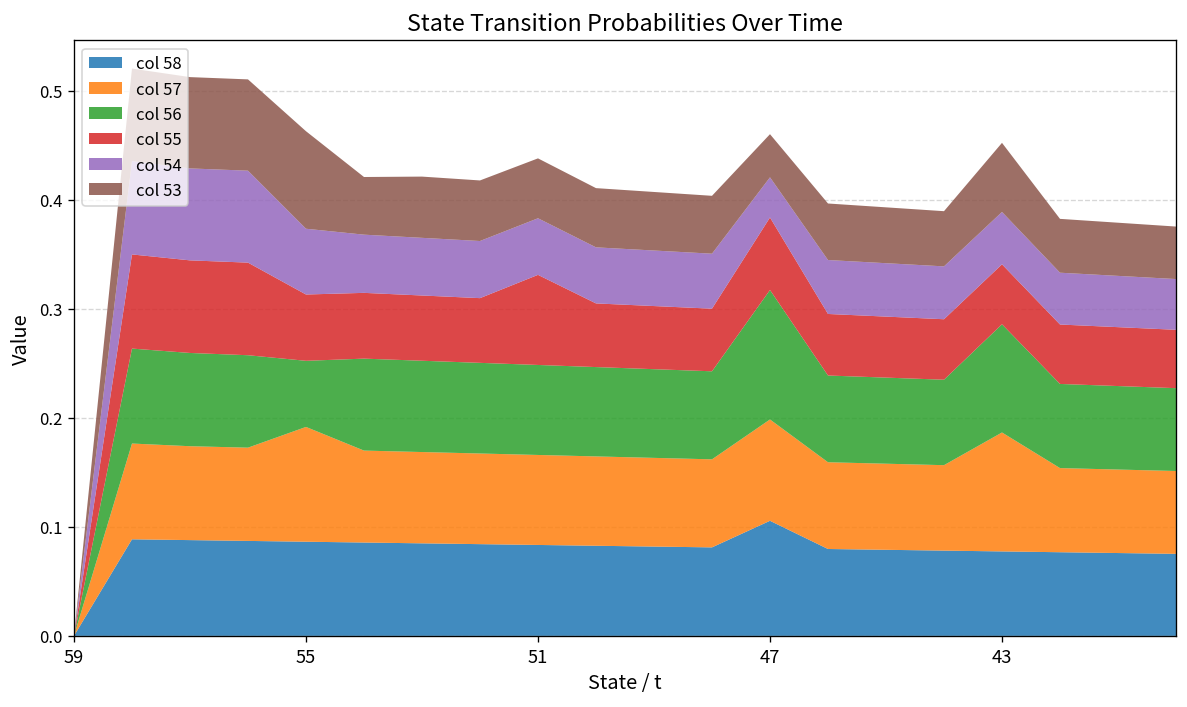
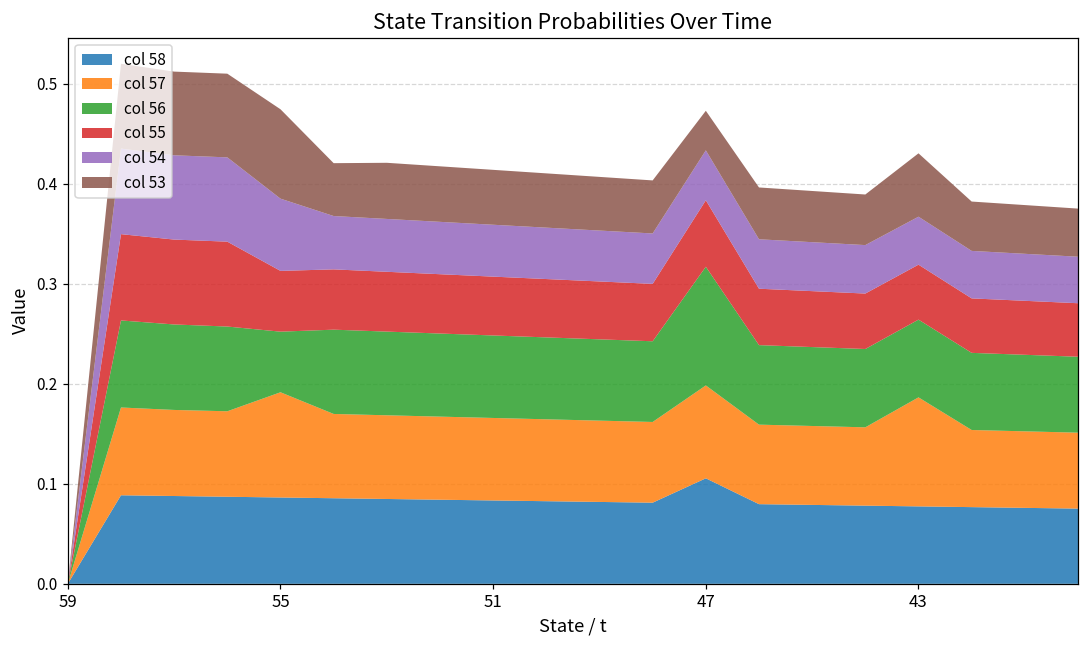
  {
    "col 58": {
      "55": 0.09,
      "51": 0.08,
      "47": 0.11,
      "43": 0.08
    },
    "col 57": {
      "55": 0.11,
      "51": 0.08,
      "47": 0.09,
      "43": 0.11
    },
    "col 56": {
      "55": 0.06,
      "51": 0.08,
      "47": 0.12,
-     "43": 0.10
+     "43": 0.08
    },
    "col 55": {
      "55": 0.06,
-     "51": 0.08,
+     "51": 0.06,
      "47": 0.07,
      "43": 0.05
    },
    "col 54": {
-     "55": 0.06,
+     "55": 0.07,
      "51": 0.05,
-     "47": 0.04,
+     "47": 0.05,
      "43": 0.05
    },
    "col 53": {
      "55": 0.09,
      "51": 0.05,
      "47": 0.04,
      "43": 0.06
    }
  }
